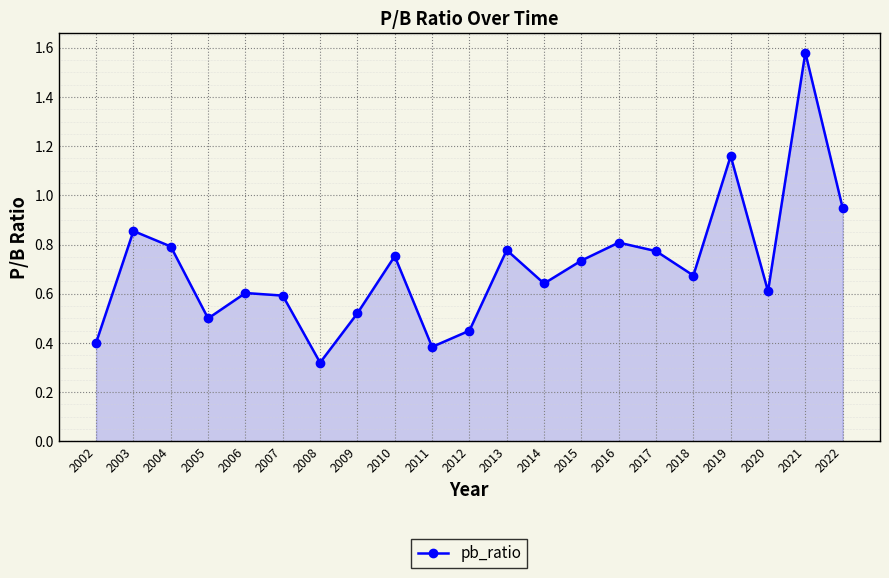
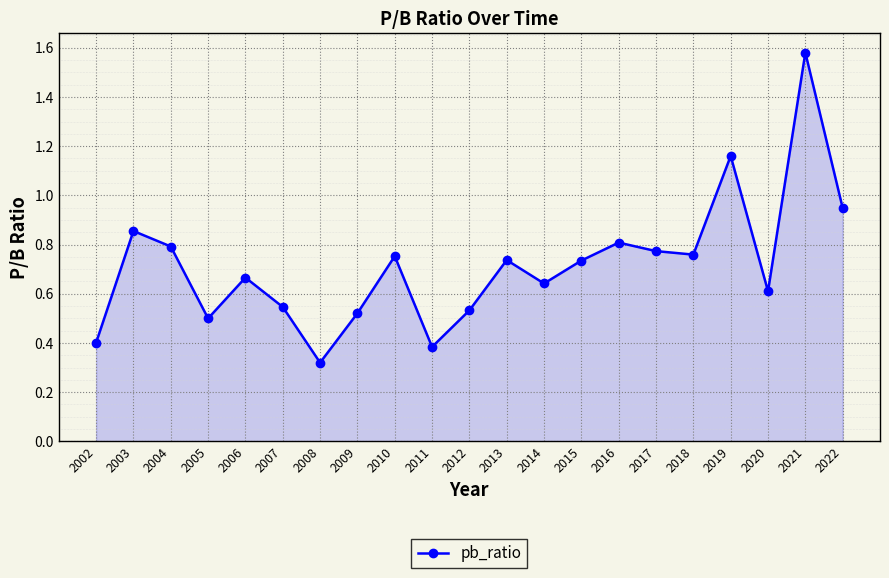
  {
    "2002": 0.40,
    "2003": 0.85,
    "2004": 0.79,
    "2005": 0.50,
-   "2006": 0.60,
-   "2007": 0.59,
+   "2006": 0.67,
+   "2007": 0.55,
    "2008": 0.32,
    "2009": 0.52,
    "2010": 0.75,
    "2011": 0.38,
-   "2012": 0.45,
-   "2013": 0.78,
+   "2012": 0.53,
+   "2013": 0.74,
    "2014": 0.64,
    "2015": 0.73,
    "2016": 0.81,
    "2017": 0.77,
-   "2018": 0.67,
+   "2018": 0.76,
    "2019": 1.16,
    "2020": 0.61,
    "2021": 1.58,
    "2022": 0.95
  }
